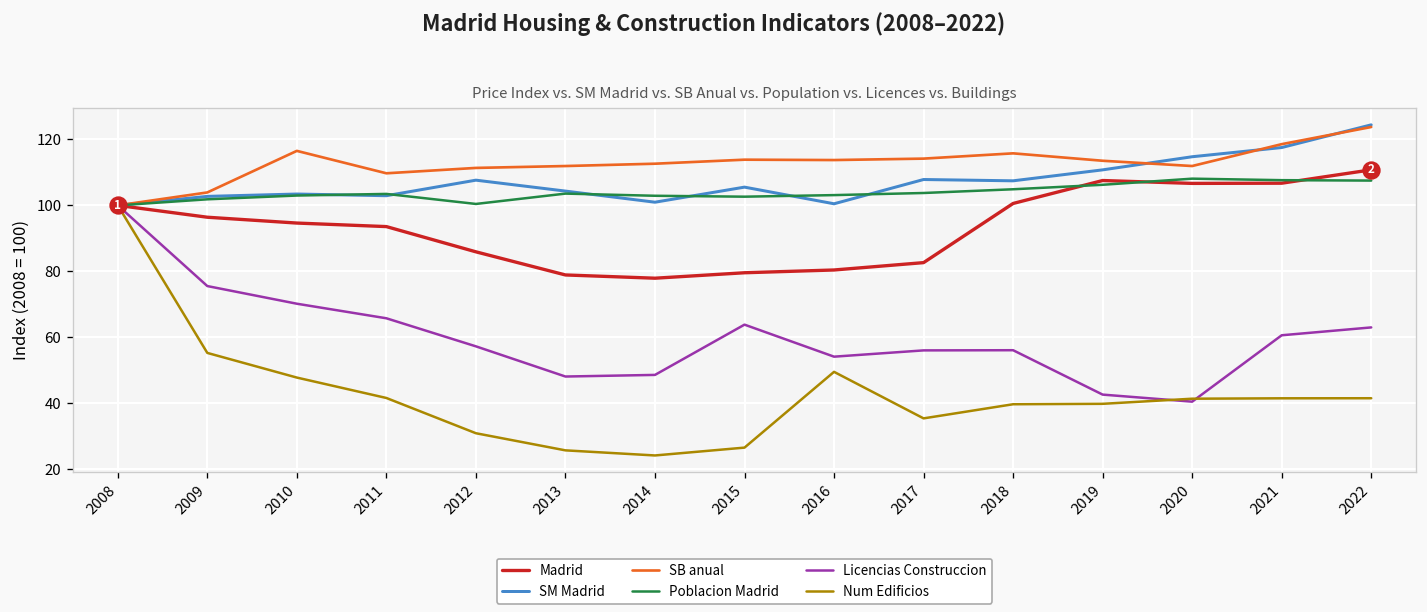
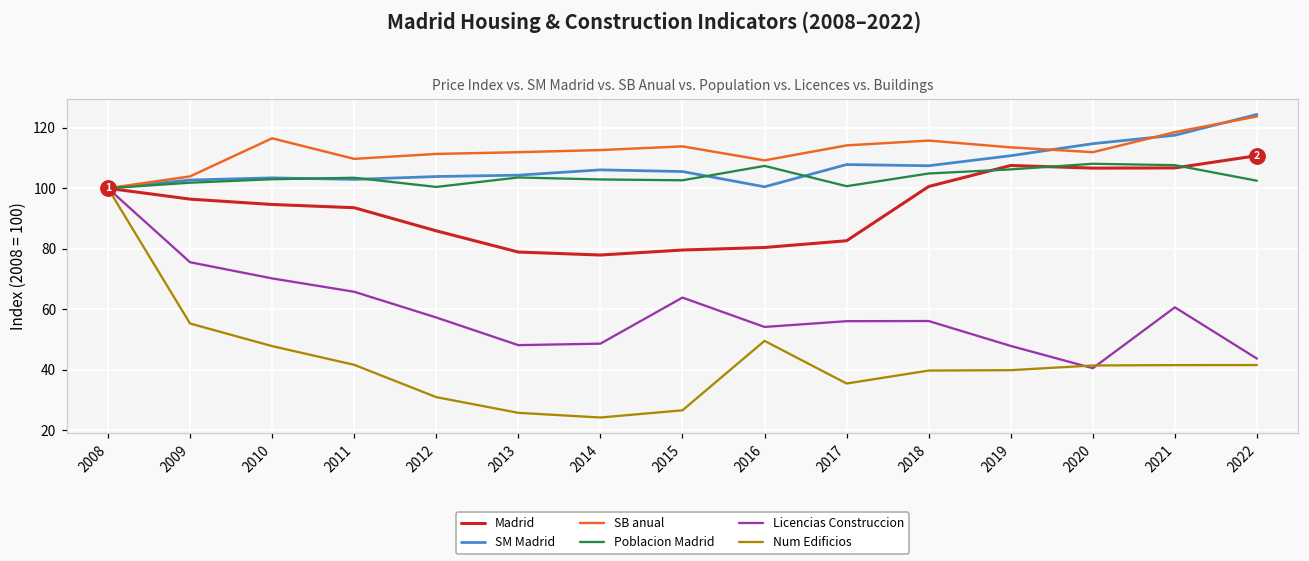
  {
    "SM Madrid": {
-     "2012": 108,
-     "2014": 101,
+     "2012": 104,
+     "2014": 106,
      "2015": 106,
      "2016": 100,
      "2017": 108,
      "2018": 107,
      "2019": 111,
      "2020": 115,
      "2021": 118
    },
    "SB anual": {
      "2009": 104,
      "2010": 117,
      "2011": 110,
      "2012": 111,
      "2013": 112,
      "2014": 113,
      "2015": 114,
-     "2016": 114,
+     "2016": 109,
      "2017": 114,
      "2018": 116,
      "2019": 114,
      "2020": 112,
      "2021": 119
    },
    "Poblacion Madrid": {
      "2012": 100,
      "2014": 103,
      "2015": 103,
-     "2016": 103,
-     "2017": 104,
+     "2016": 107,
+     "2017": 101,
      "2018": 105,
      "2019": 106,
      "2020": 108,
-     "2022": 108
+     "2022": 102
    },
    "Licencias Construccion": {
      "2009": 76,
      "2010": 70,
      "2011": 66,
      "2012": 57,
      "2013": 48,
      "2014": 49,
      "2015": 64,
      "2016": 54,
      "2017": 56,
      "2018": 56,
-     "2019": 43,
+     "2019": 48,
      "2021": 61,
-     "2022": 63
+     "2022": 44
    },
    "Num Edificios": {
      "2009": 55,
      "2010": 48,
      "2011": 42,
      "2012": 31,
      "2013": 26,
      "2014": 24,
      "2015": 27,
      "2016": 49,
      "2017": 35,
      "2018": 40,
      "2019": 40,
      "2021": 41,
      "2022": 41
    }
  }
